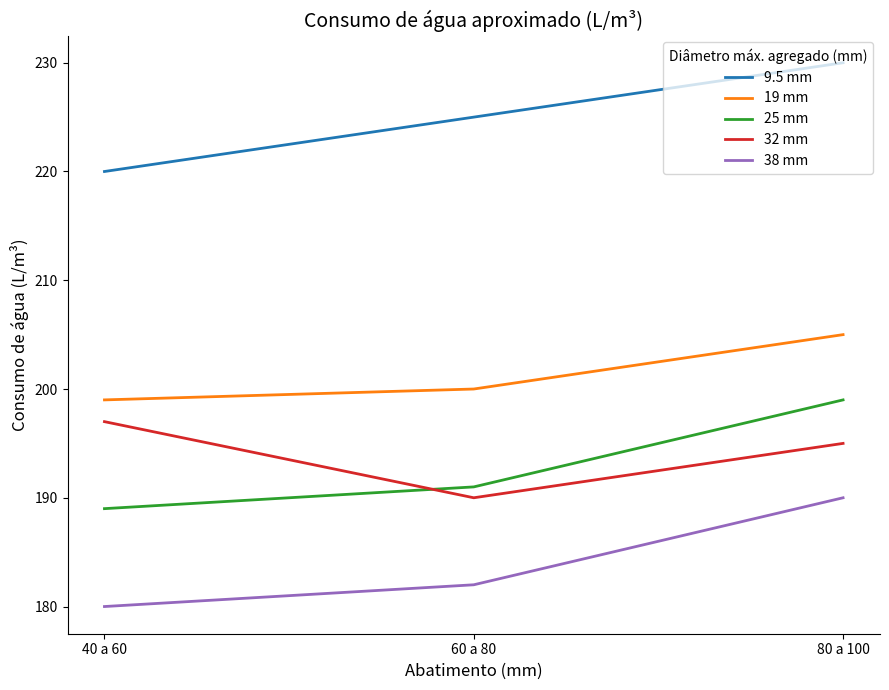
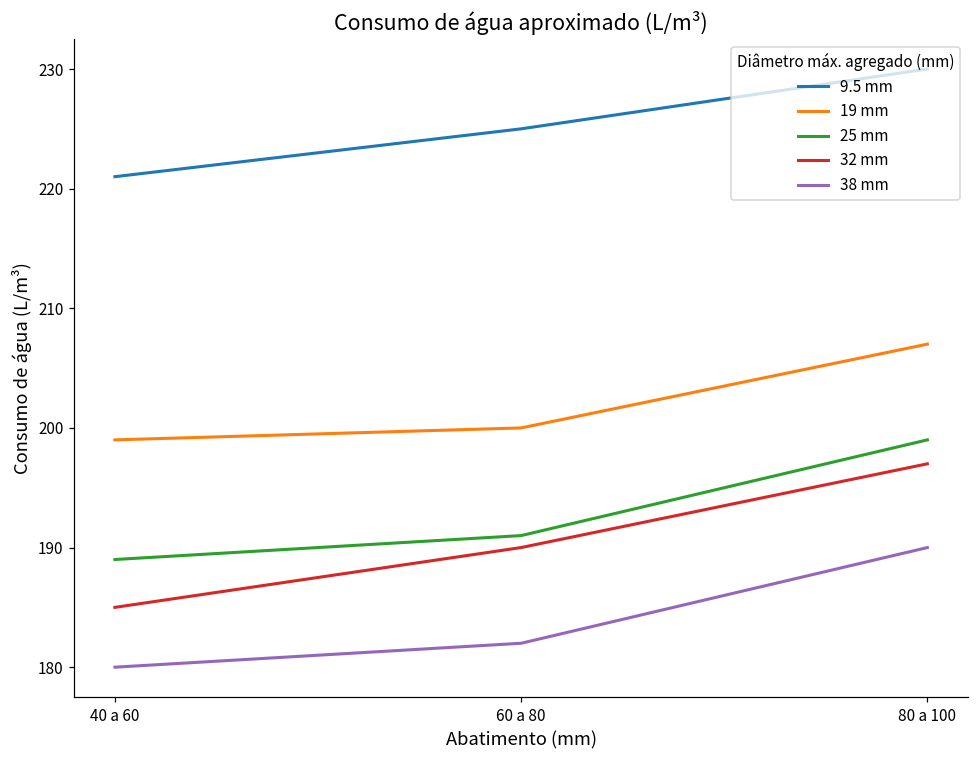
  {
    "9.5 mm": {
-     "40 a 60": 220,
+     "40 a 60": 221,
      "60 a 80": 225
    },
    "19 mm": {
      "40 a 60": 199,
      "60 a 80": 200,
-     "80 a 100": 205
+     "80 a 100": 207
    },
    "25 mm": {
      "40 a 60": 189,
      "60 a 80": 191,
      "80 a 100": 199
    },
    "32 mm": {
-     "40 a 60": 197,
+     "40 a 60": 185,
      "60 a 80": 190,
-     "80 a 100": 195
+     "80 a 100": 197
    },
    "38 mm": {
      "40 a 60": 180,
      "60 a 80": 182,
      "80 a 100": 190
    }
  }
